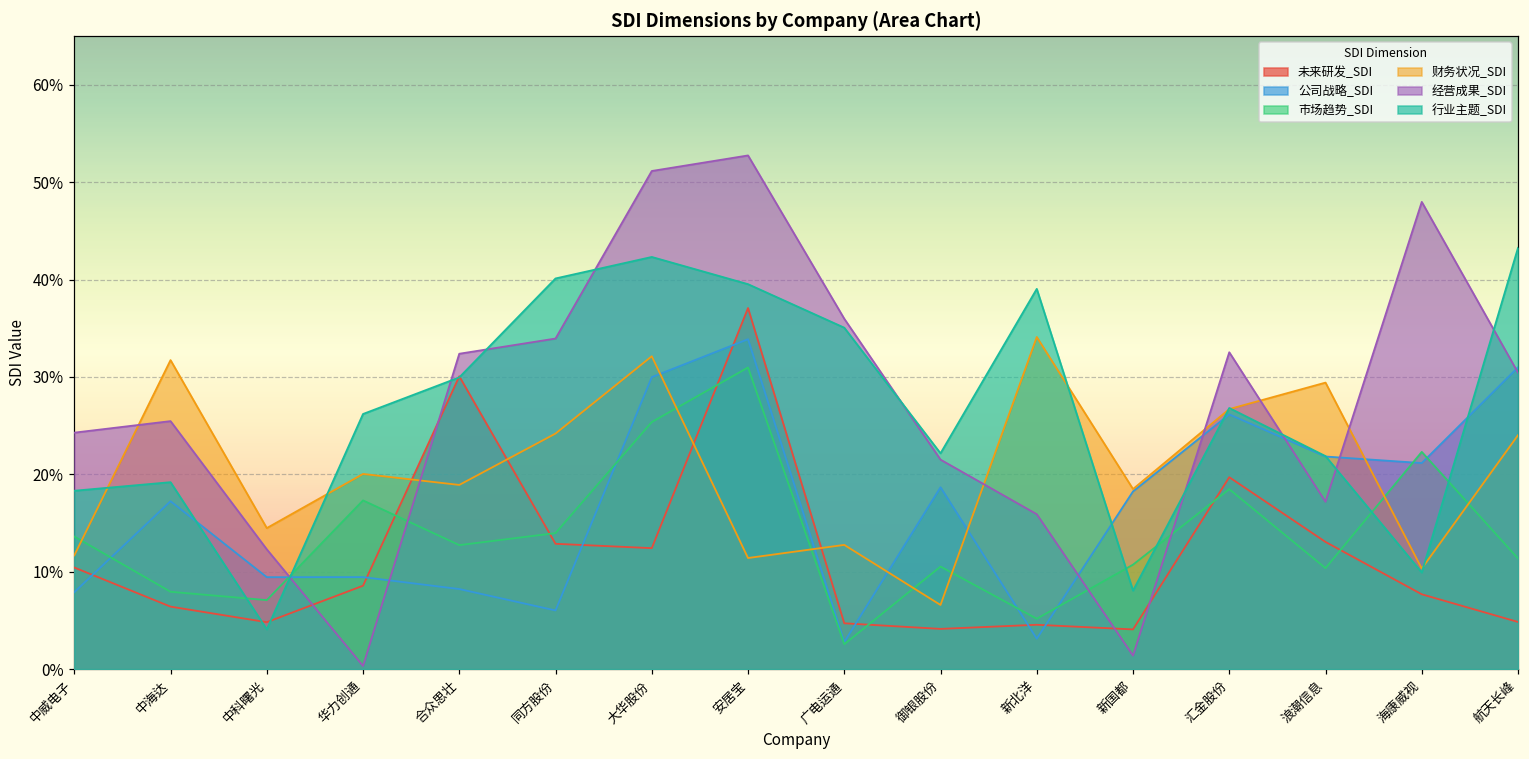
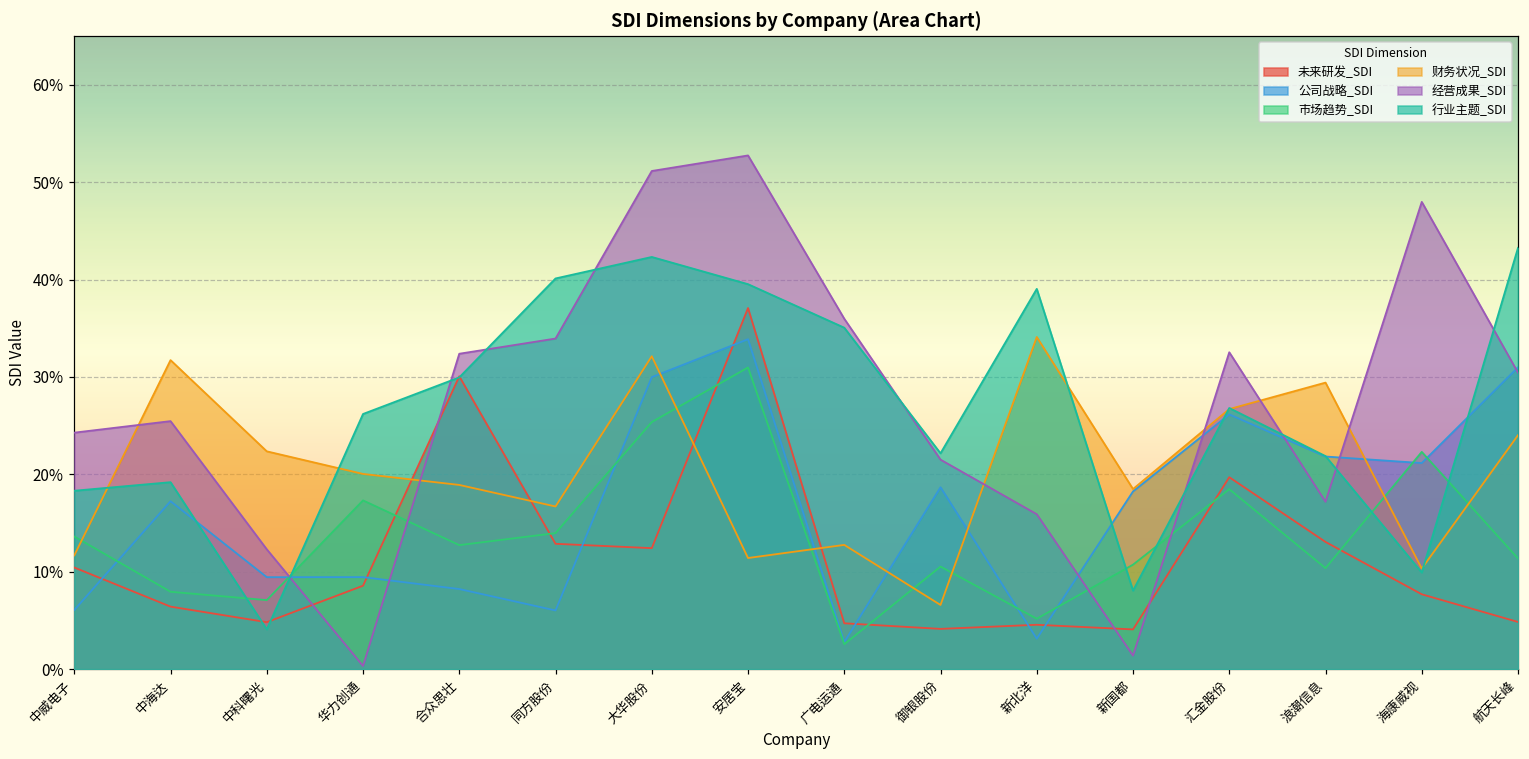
  {
    "未来研发_SDI": {
      "中威电子": "10%",
      "中海达": "6%",
      "中科曙光": "5%",
      "华力创通": "9%",
      "同方股份": "13%",
      "大华股份": "12%",
      "安居宝": "37%",
      "广电运通": "5%",
      "御银股份": "4%",
      "新北洋": "5%",
      "新国都": "4%",
      "汇金股份": "20%",
      "浪潮信息": "13%",
      "海康威视": "8%",
      "航天长峰": "5%"
    },
    "公司战略_SDI": {
-     "中威电子": "8%",
+     "中威电子": "6%",
      "中海达": "17%",
      "中科曙光": "9%",
      "华力创通": "9%",
      "合众思壮": "8%",
      "同方股份": "6%",
      "大华股份": "30%",
      "安居宝": "34%",
      "御银股份": "19%",
      "新北洋": "3%",
      "汇金股份": "26%",
      "海康威视": "21%",
      "航天长峰": "31%"
    },
    "财务状况_SDI": {
      "中威电子": "12%",
      "中海达": "32%",
-     "中科曙光": "14%",
+     "中科曙光": "22%",
      "华力创通": "20%",
      "合众思壮": "19%",
-     "同方股份": "24%",
+     "同方股份": "17%",
      "大华股份": "32%",
      "安居宝": "11%",
      "广电运通": "13%",
      "御银股份": "7%",
      "新北洋": "34%",
      "浪潮信息": "29%",
      "海康威视": "10%",
      "航天长峰": "24%"
    },
    "经营成果_SDI": {
      "中威电子": "24%",
      "中海达": "25%",
      "中科曙光": "12%",
      "华力创通": "0%",
      "合众思壮": "32%",
      "同方股份": "34%",
      "大华股份": "51%",
      "安居宝": "53%",
      "广电运通": "36%",
      "御银股份": "22%",
      "新北洋": "16%",
      "新国都": "1%",
      "汇金股份": "33%",
      "浪潮信息": "17%",
      "海康威视": "48%",
      "航天长峰": "30%"
    }
  }
